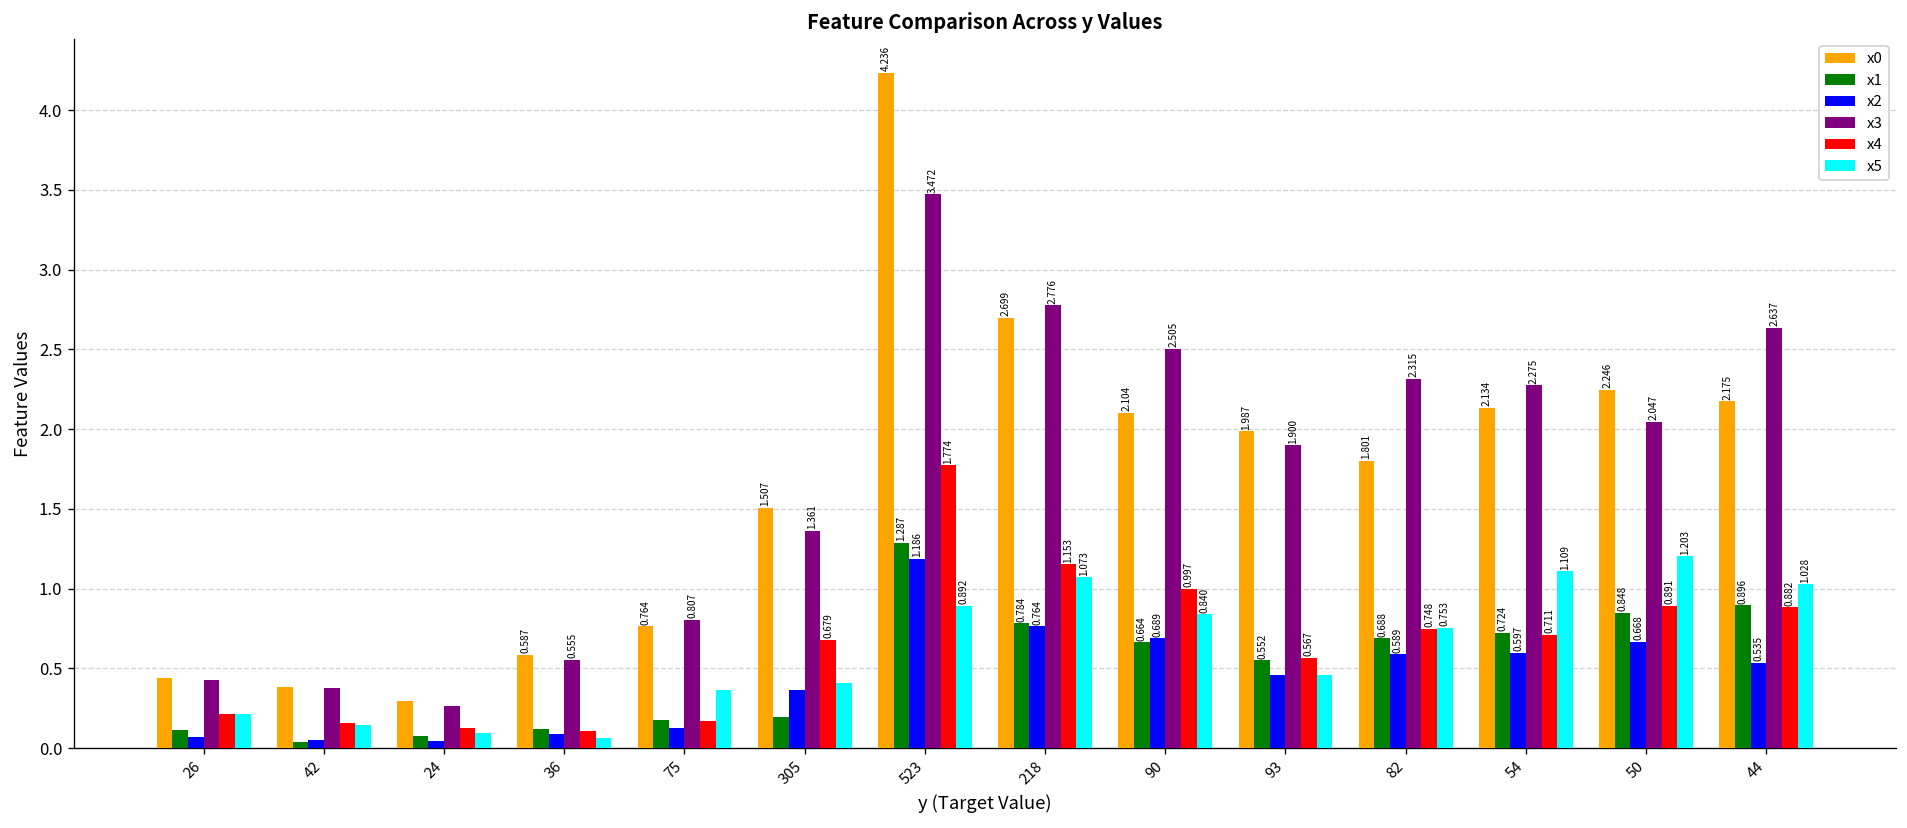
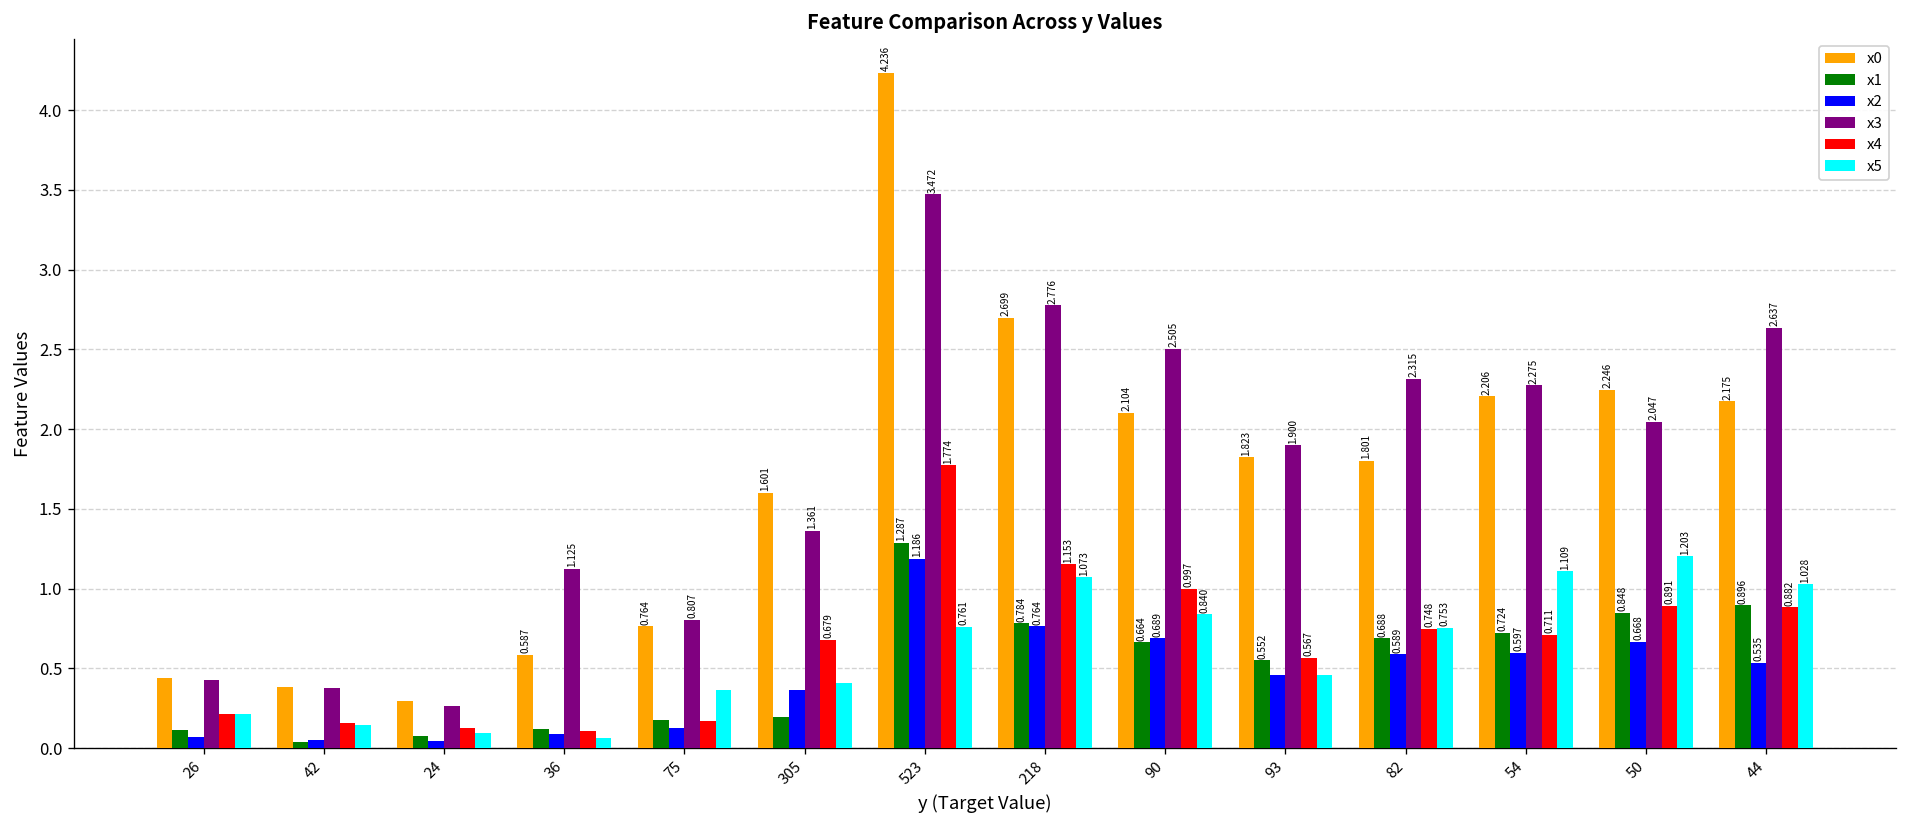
  {
    "x0": {
      "36": 0.587,
      "75": 0.764,
-     "305": 1.507,
+     "305": 1.601,
      "523": 4.236,
      "218": 2.699,
      "90": 2.104,
-     "93": 1.987,
+     "93": 1.823,
      "82": 1.801,
-     "54": 2.134,
+     "54": 2.206,
      "50": 2.246,
      "44": 2.175
    },
    "x1": {
      "523": 1.287,
      "218": 0.784,
      "90": 0.664,
      "93": 0.552,
      "82": 0.688,
      "54": 0.724,
      "50": 0.848,
      "44": 0.896
    },
    "x2": {
      "523": 1.186,
      "218": 0.764,
      "90": 0.689,
      "82": 0.589,
      "54": 0.597,
      "50": 0.668,
      "44": 0.535
    },
    "x3": {
-     "36": 0.555,
+     "36": 1.125,
      "75": 0.807,
      "305": 1.361,
      "523": 3.472,
      "218": 2.776,
      "90": 2.505,
      "93": 1.900,
      "82": 2.315,
      "54": 2.275,
      "50": 2.047,
      "44": 2.637
    },
    "x4": {
      "305": 0.679,
      "523": 1.774,
      "218": 1.153,
      "90": 0.997,
      "93": 0.567,
      "82": 0.748,
      "54": 0.711,
      "50": 0.891,
      "44": 0.882
    },
    "x5": {
-     "523": 0.892,
+     "523": 0.761,
      "218": 1.073,
      "90": 0.840,
      "82": 0.753,
      "54": 1.109,
      "50": 1.203,
      "44": 1.028
    }
  }
